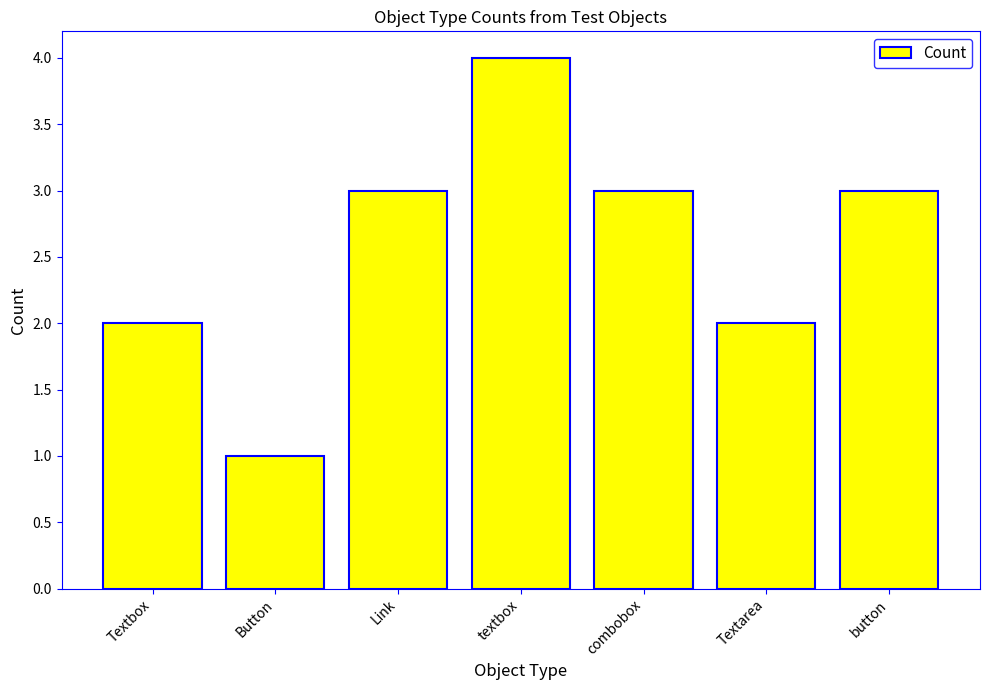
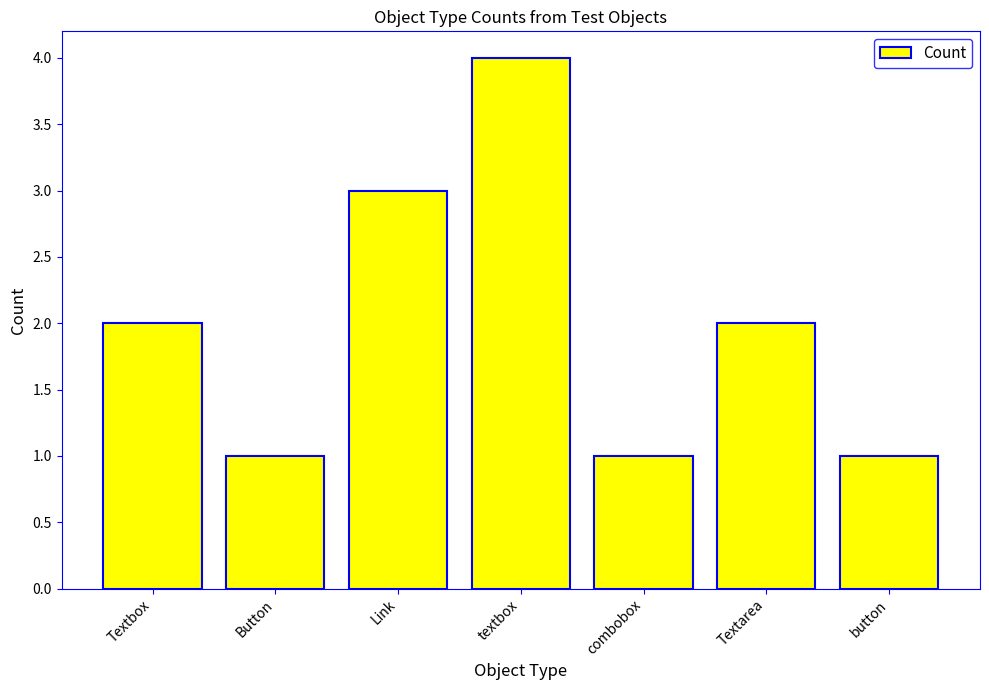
  {
    "Textbox": 2,
    "Button": 1,
    "Link": 3,
    "textbox": 4,
-   "combobox": 3,
+   "combobox": 1,
    "Textarea": 2,
-   "button": 3
+   "button": 1
  }
